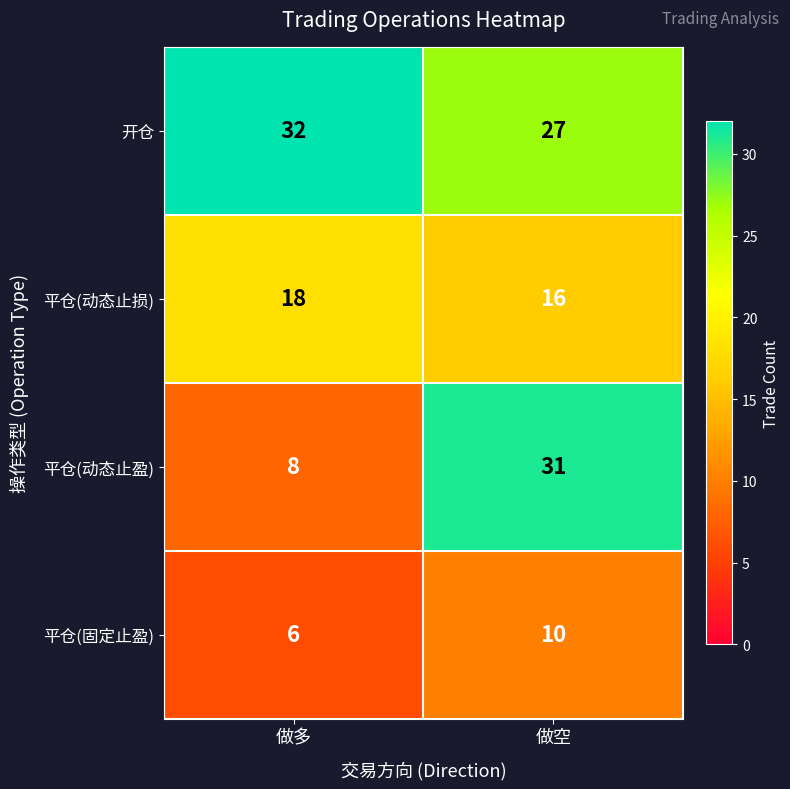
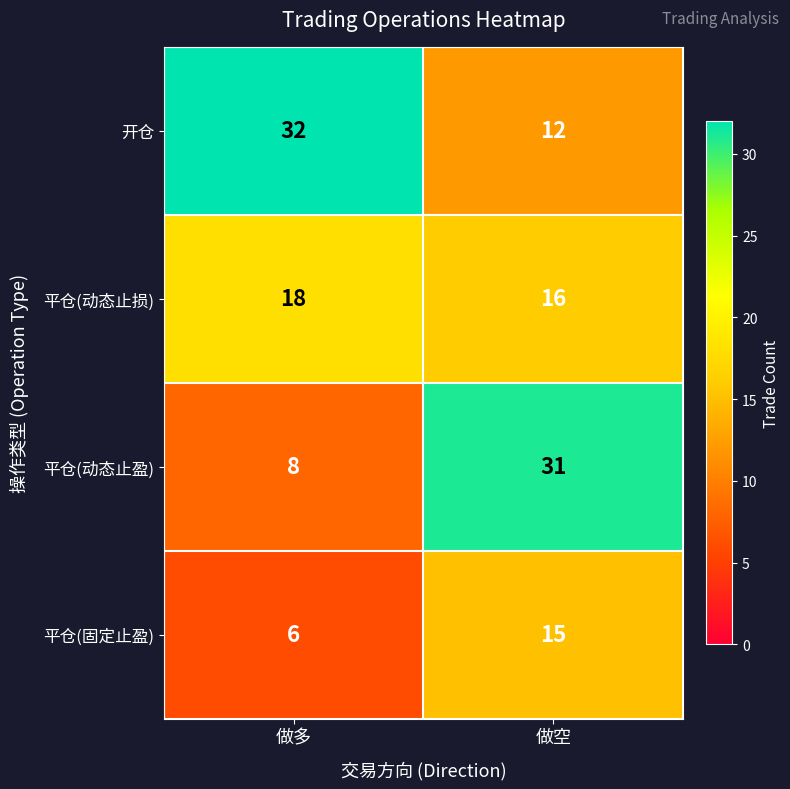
  {
    "开仓": {
      "做多": 32,
-     "做空": 27
+     "做空": 12
    },
    "平仓(动态止损)": {
      "做多": 18,
      "做空": 16
    },
    "平仓(动态止盈)": {
      "做多": 8,
      "做空": 31
    },
    "平仓(固定止盈)": {
      "做多": 6,
-     "做空": 10
+     "做空": 15
    }
  }
